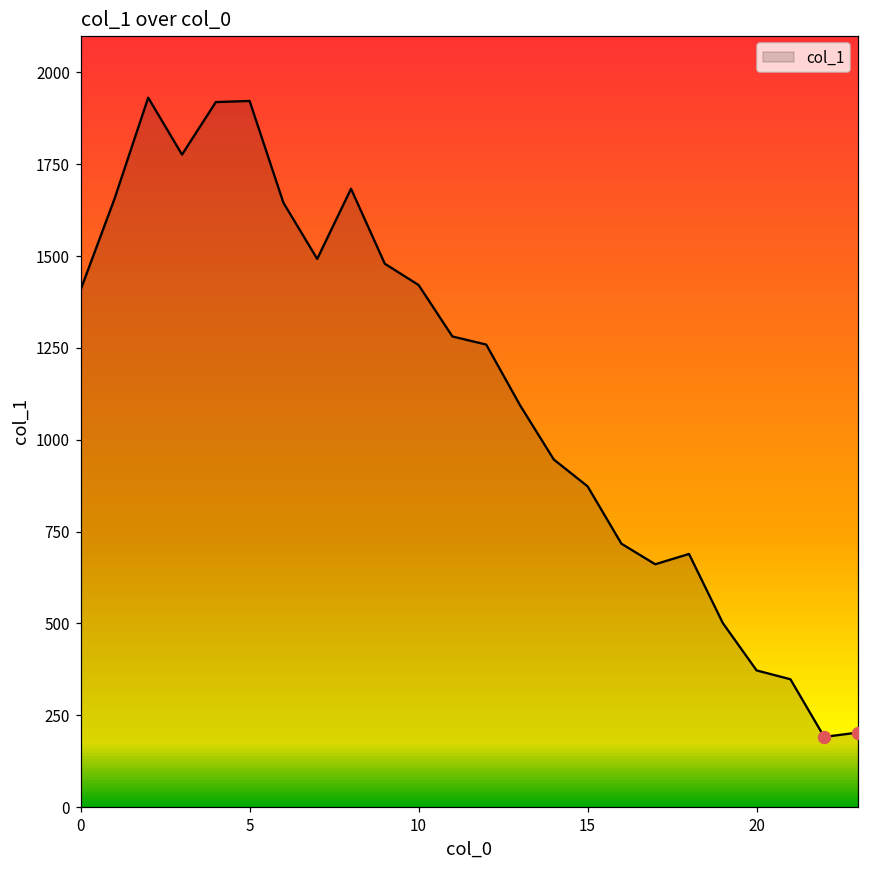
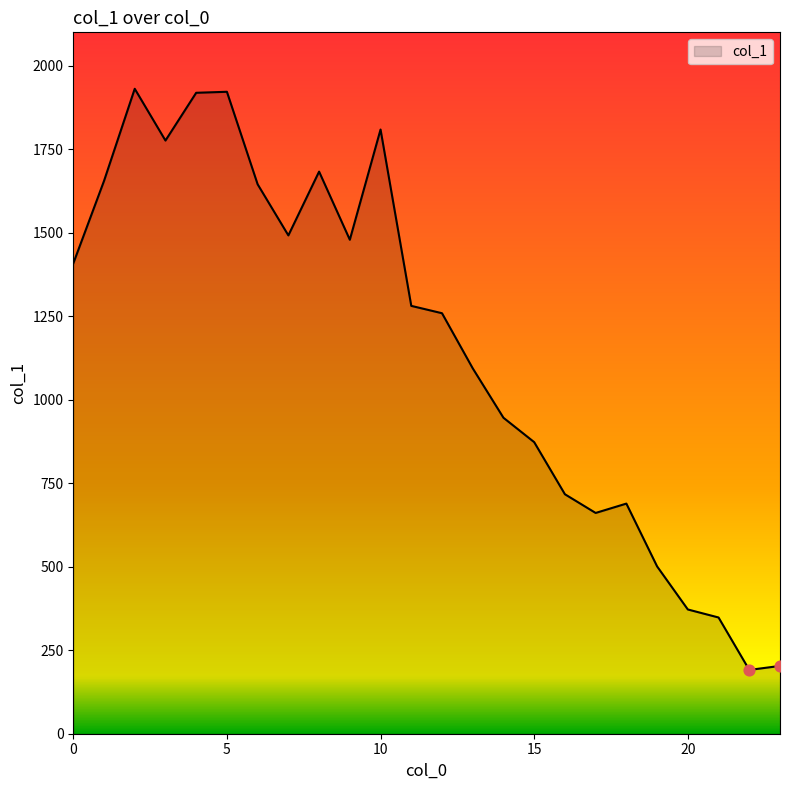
  {
    "col_1": {
      "0": 1410,
      "5": 1920,
-     "10": 1420,
+     "10": 1810,
      "15": 870,
      "20": 370
    }
  }
